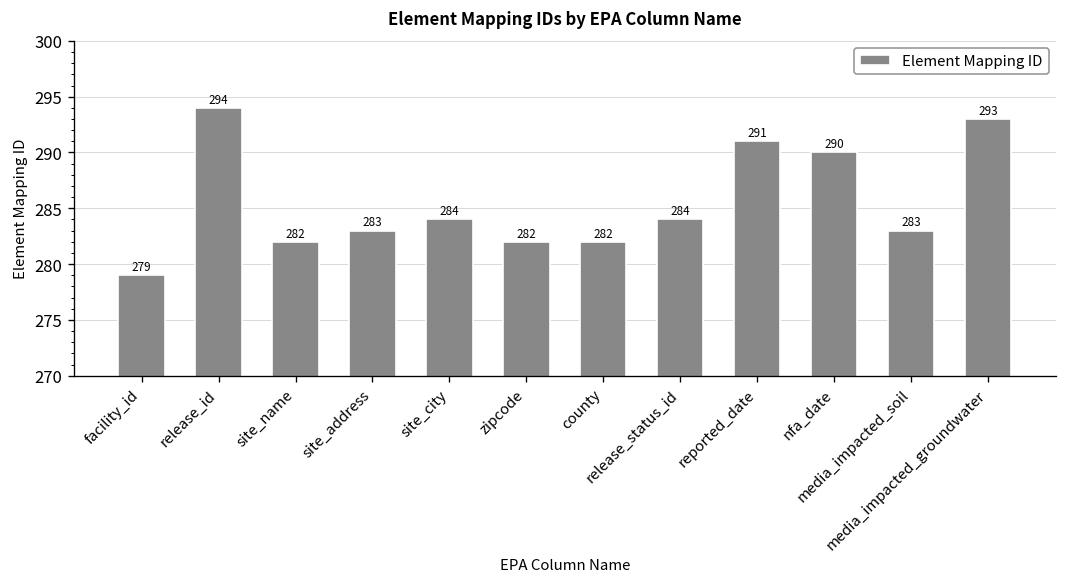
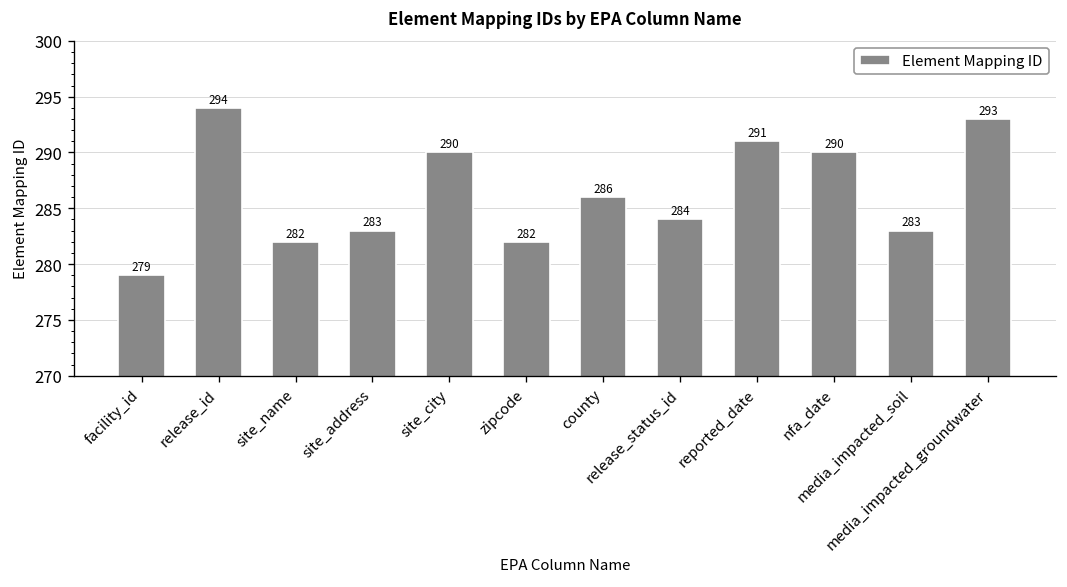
  {
    "facility_id": 279,
    "release_id": 294,
    "site_name": 282,
    "site_address": 283,
-   "site_city": 284,
+   "site_city": 290,
    "zipcode": 282,
-   "county": 282,
+   "county": 286,
    "release_status_id": 284,
    "reported_date": 291,
    "nfa_date": 290,
    "media_impacted_soil": 283,
    "media_impacted_groundwater": 293
  }
